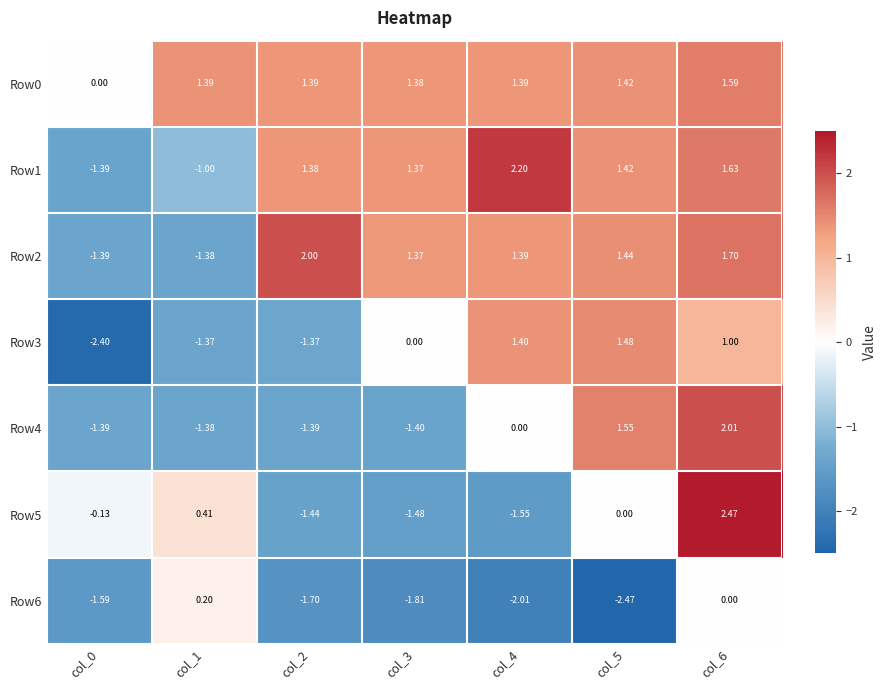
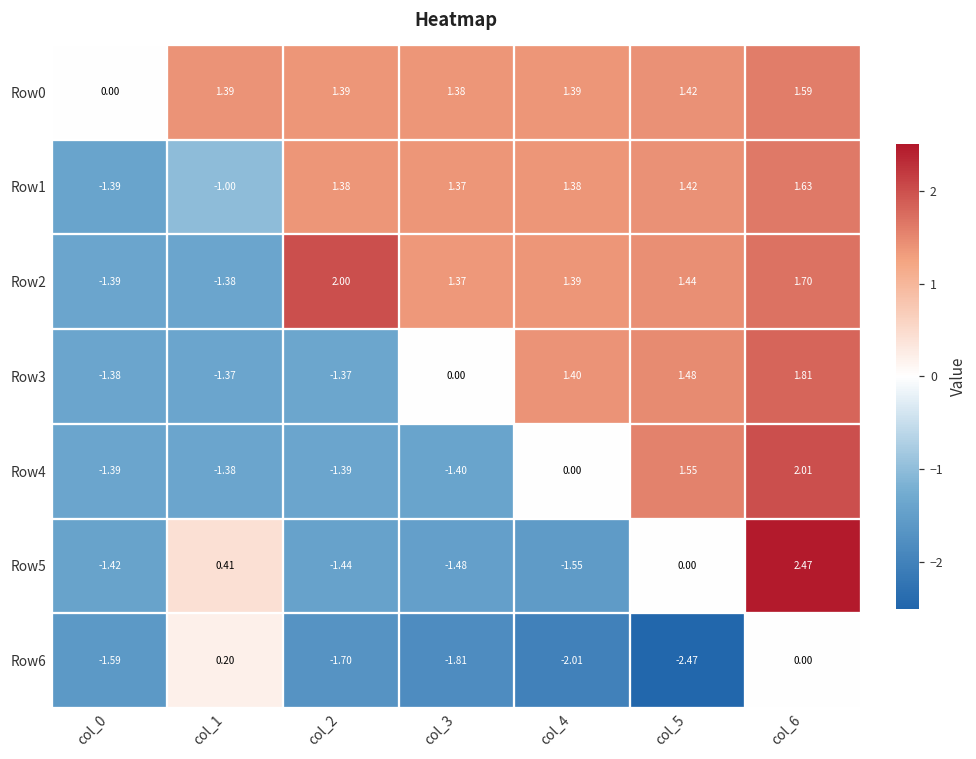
  {
    "Row0": {
      "col_0": 0.00,
      "col_1": 1.39,
      "col_2": 1.39,
      "col_3": 1.38,
      "col_4": 1.39,
      "col_5": 1.42,
      "col_6": 1.59
    },
    "Row1": {
      "col_0": -1.39,
      "col_1": -1.00,
      "col_2": 1.38,
      "col_3": 1.37,
-     "col_4": 2.20,
+     "col_4": 1.38,
      "col_5": 1.42,
      "col_6": 1.63
    },
    "Row2": {
      "col_0": -1.39,
      "col_1": -1.38,
      "col_2": 2.00,
      "col_3": 1.37,
      "col_4": 1.39,
      "col_5": 1.44,
      "col_6": 1.70
    },
    "Row3": {
-     "col_0": -2.40,
+     "col_0": -1.38,
      "col_1": -1.37,
      "col_2": -1.37,
      "col_3": 0.00,
      "col_4": 1.40,
      "col_5": 1.48,
-     "col_6": 1.00
+     "col_6": 1.81
    },
    "Row4": {
      "col_0": -1.39,
      "col_1": -1.38,
      "col_2": -1.39,
      "col_3": -1.40,
      "col_4": 0.00,
      "col_5": 1.55,
      "col_6": 2.01
    },
    "Row5": {
-     "col_0": -0.13,
+     "col_0": -1.42,
      "col_1": 0.41,
      "col_2": -1.44,
      "col_3": -1.48,
      "col_4": -1.55,
      "col_5": 0.00,
      "col_6": 2.47
    },
    "Row6": {
      "col_0": -1.59,
      "col_1": 0.20,
      "col_2": -1.70,
      "col_3": -1.81,
      "col_4": -2.01,
      "col_5": -2.47,
      "col_6": 0.00
    }
  }
